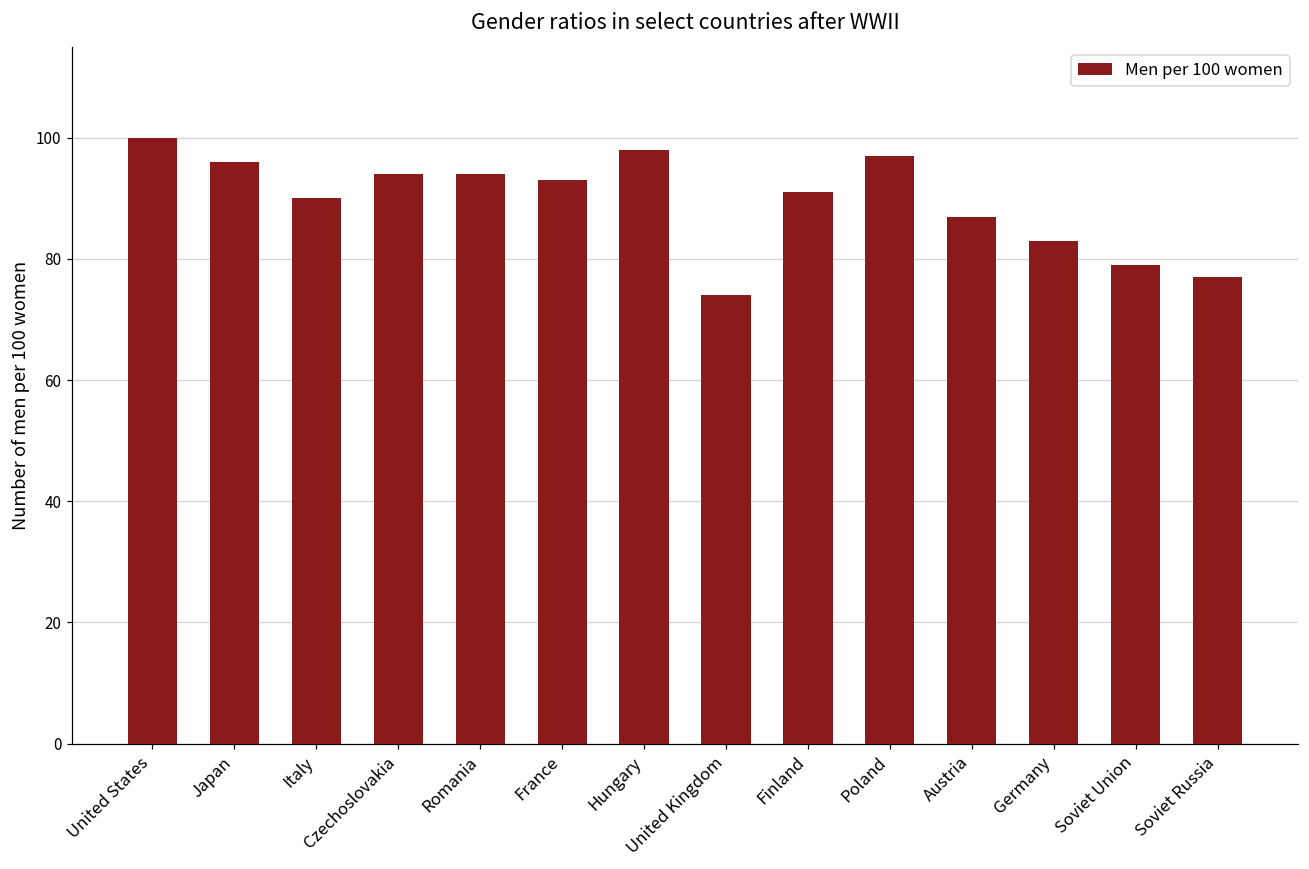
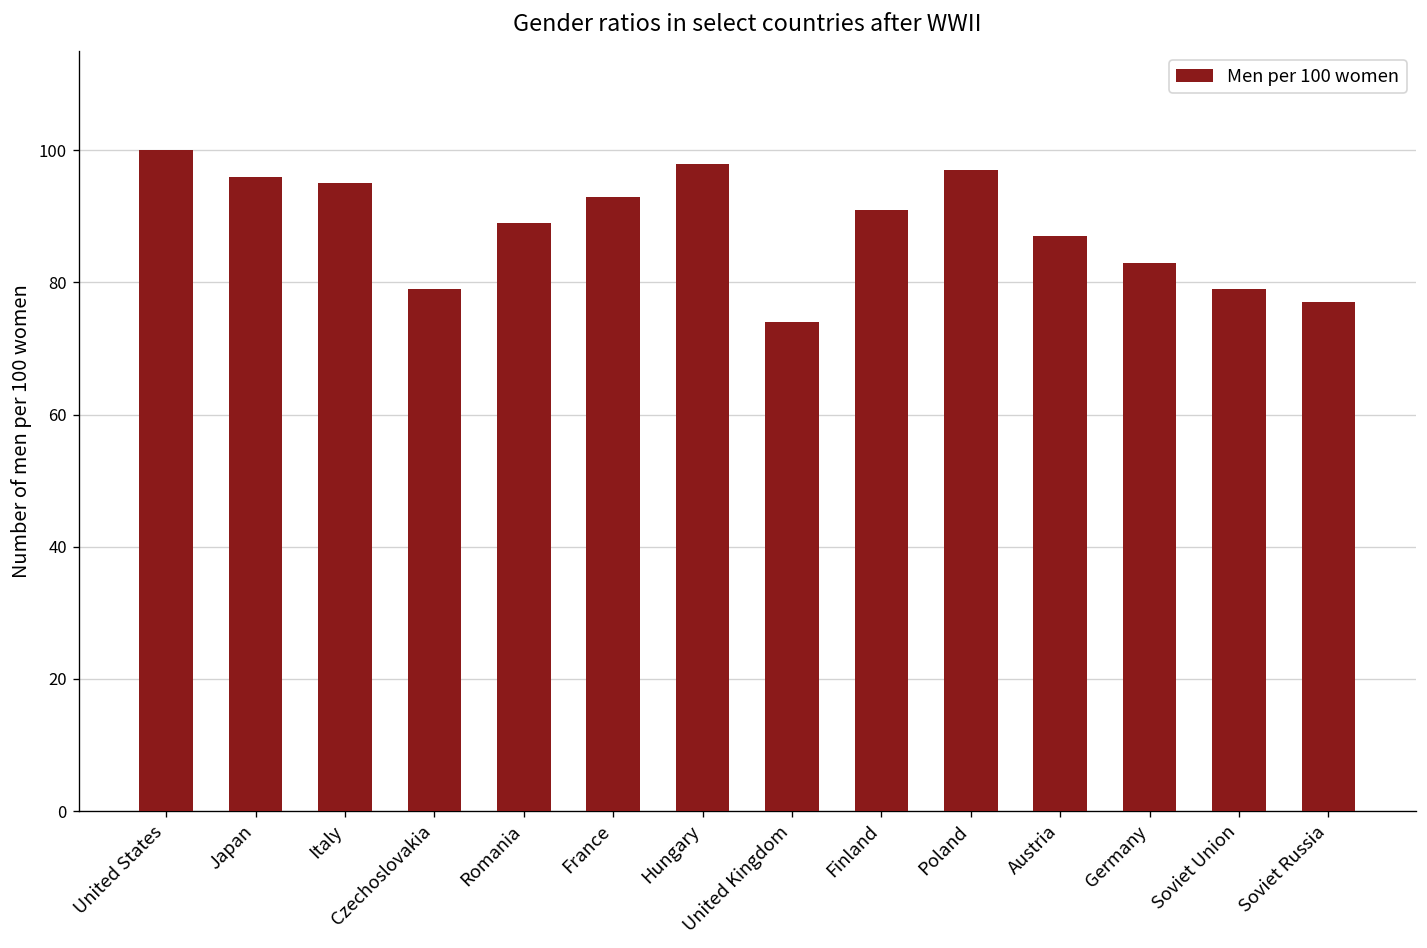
  {
    "United States": 100,
    "Japan": 96,
-   "Italy": 90,
-   "Czechoslovakia": 94,
-   "Romania": 94,
+   "Italy": 95,
+   "Czechoslovakia": 79,
+   "Romania": 89,
    "France": 93,
    "Hungary": 98,
    "United Kingdom": 74,
    "Finland": 91,
    "Poland": 97,
    "Austria": 87,
    "Germany": 83,
    "Soviet Union": 79,
    "Soviet Russia": 77
  }
